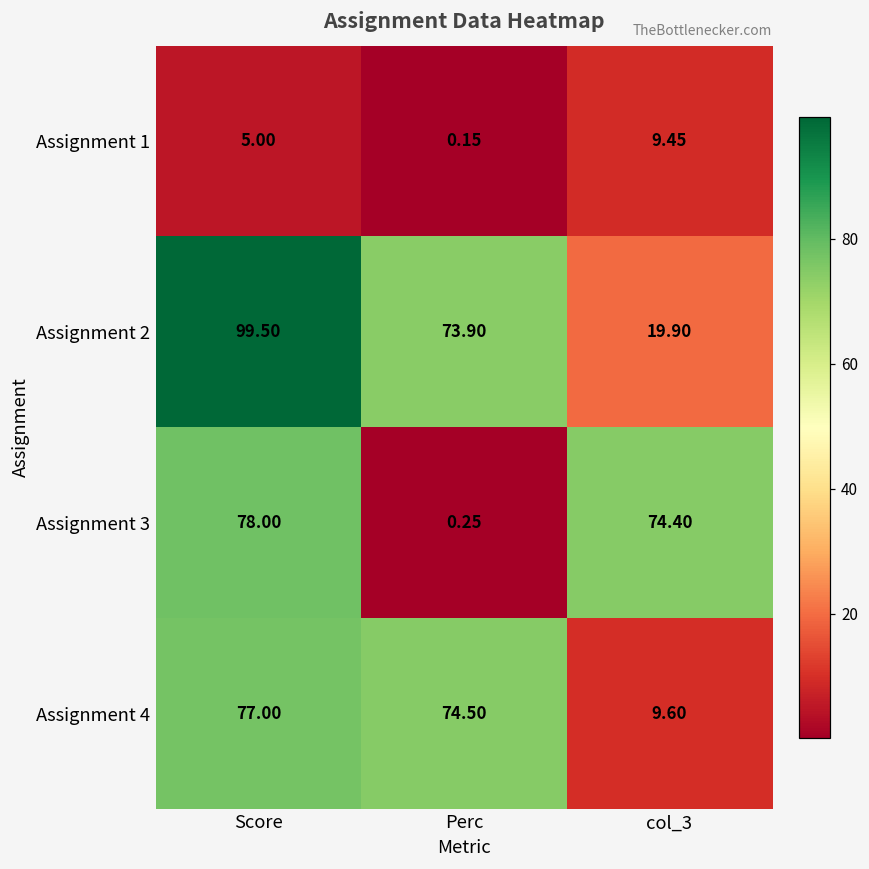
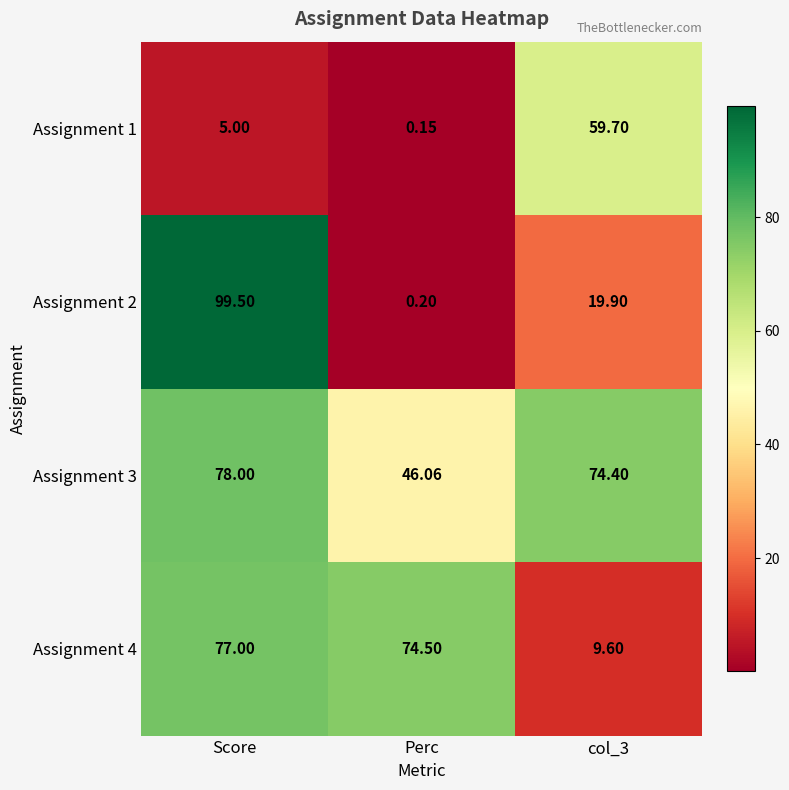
  {
    "Assignment 1": {
      "Score": 5.00,
      "Perc": 0.15,
-     "col_3": 9.45
+     "col_3": 59.70
    },
    "Assignment 2": {
      "Score": 99.50,
-     "Perc": 73.90,
+     "Perc": 0.20,
      "col_3": 19.90
    },
    "Assignment 3": {
      "Score": 78.00,
-     "Perc": 0.25,
+     "Perc": 46.06,
      "col_3": 74.40
    },
    "Assignment 4": {
      "Score": 77.00,
      "Perc": 74.50,
      "col_3": 9.60
    }
  }
